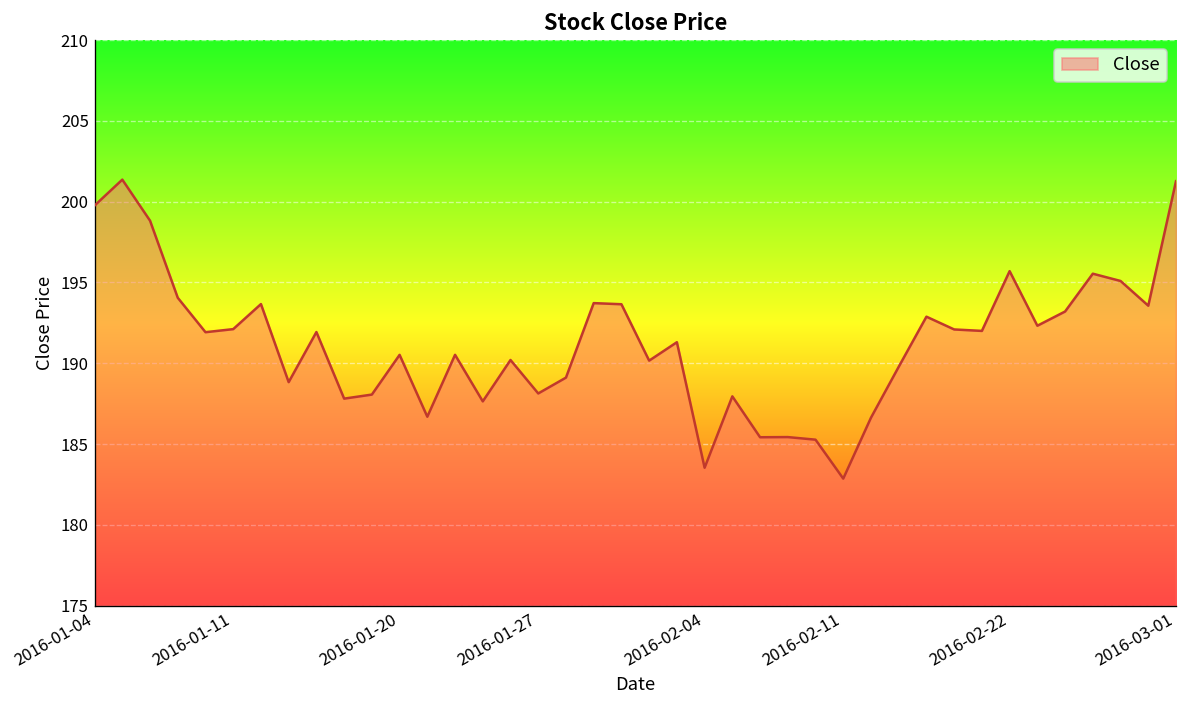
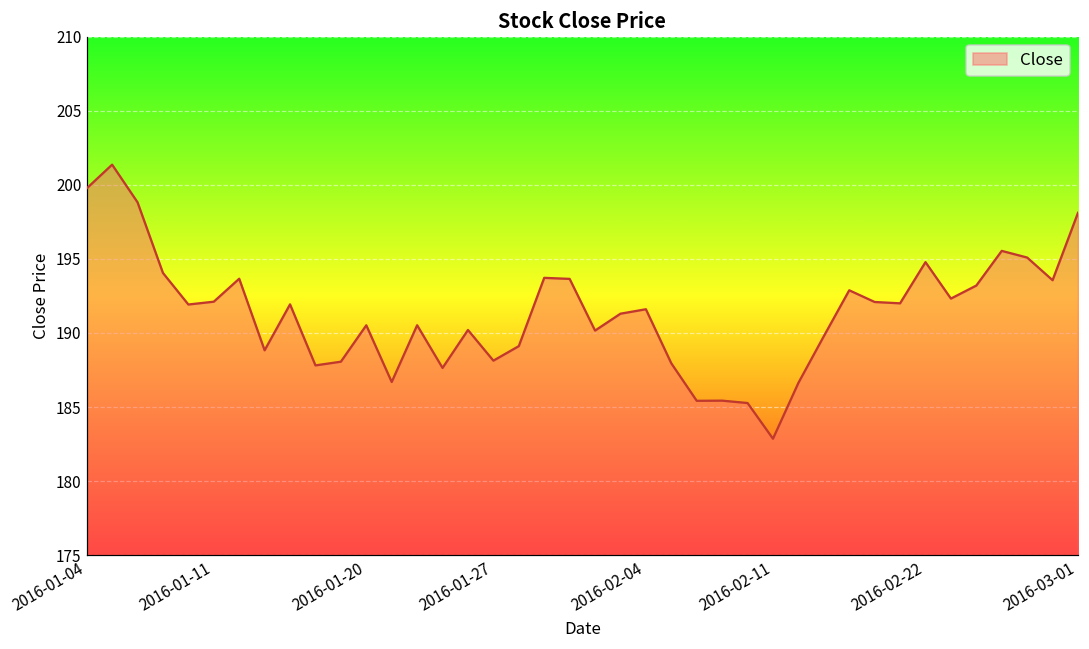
  {
    "2016-01-04": 199.8,
    "2016-01-11": 192.1,
    "2016-01-20": 190.5,
    "2016-01-27": 188.1,
-   "2016-02-04": 183.5,
+   "2016-02-04": 191.6,
    "2016-02-11": 182.9,
-   "2016-02-22": 195.7,
-   "2016-03-01": 201.3
+   "2016-02-22": 194.8,
+   "2016-03-01": 198.1
  }
